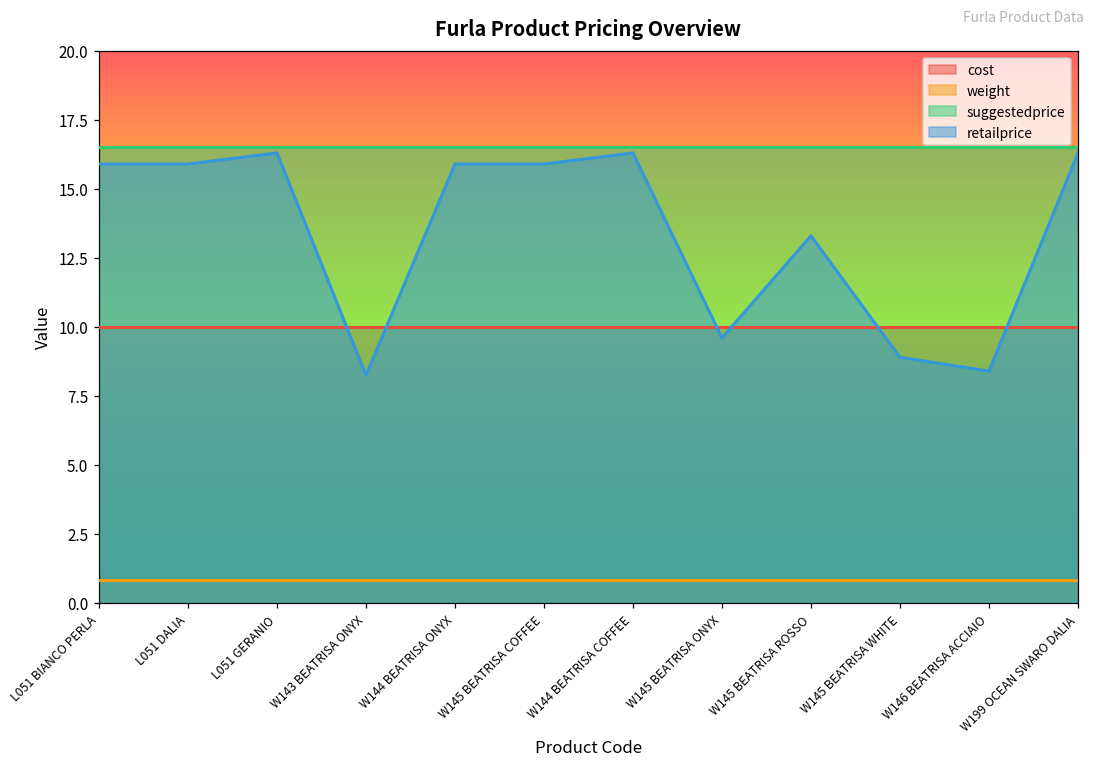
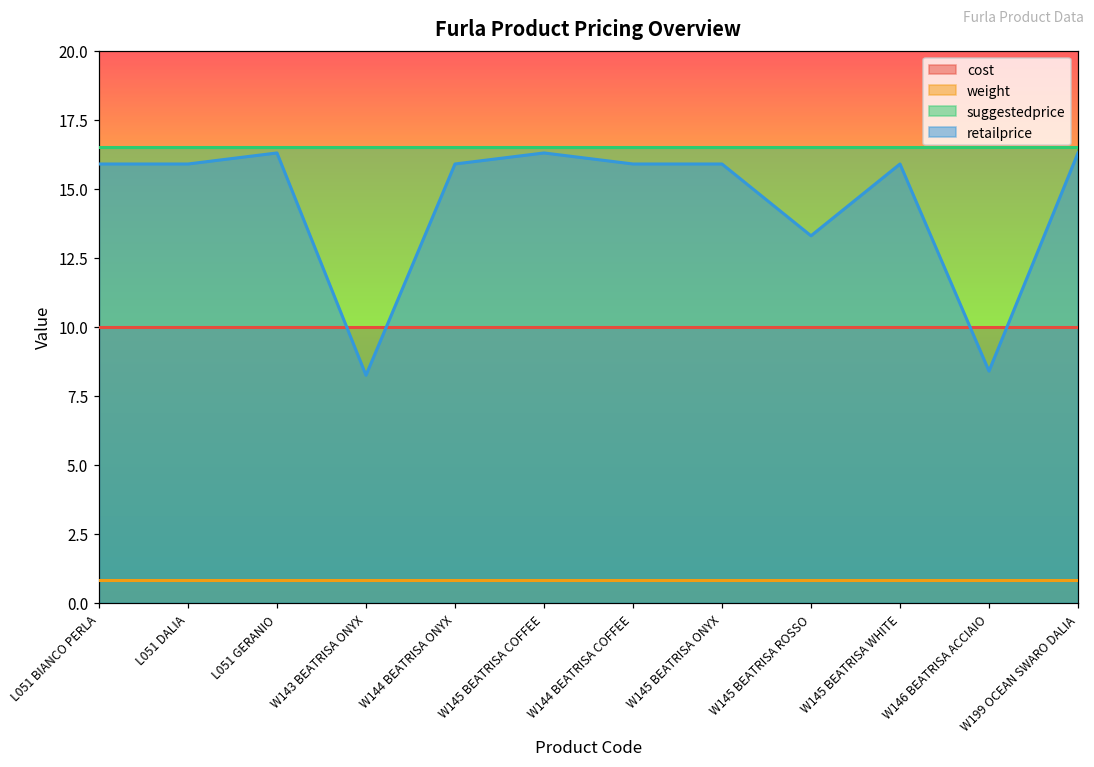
  {
    "cost": {
      "L051 BIANCO PERLA": 10.0,
      "L051 DALIA": 10.0,
      "L051 GERANIO": 10.0,
      "W143 BEATRISA ONYX": 10.0,
      "W144 BEATRISA ONYX": 10.0,
      "W145 BEATRISA COFFEE": 10.0,
      "W144 BEATRISA COFFEE": 10.0,
      "W145 BEATRISA ONYX": 10.0,
      "W145 BEATRISA ROSSO": 10.0,
      "W145 BEATRISA WHITE": 10.0,
      "W146 BEATRISA ACCIAIO": 10.0,
      "W199 OCEAN SWARO DALIA": 10.0
    },
    "weight": {
      "L051 BIANCO PERLA": 0.9,
      "L051 DALIA": 0.9,
      "L051 GERANIO": 0.9,
      "W143 BEATRISA ONYX": 0.9,
      "W144 BEATRISA ONYX": 0.9,
      "W145 BEATRISA COFFEE": 0.9,
      "W144 BEATRISA COFFEE": 0.9,
      "W145 BEATRISA ONYX": 0.9,
      "W145 BEATRISA ROSSO": 0.9,
      "W145 BEATRISA WHITE": 0.9,
      "W146 BEATRISA ACCIAIO": 0.9,
      "W199 OCEAN SWARO DALIA": 0.9
    },
    "suggestedprice": {
      "L051 BIANCO PERLA": 16.5,
      "L051 DALIA": 16.5,
      "L051 GERANIO": 16.5,
      "W143 BEATRISA ONYX": 16.5,
      "W144 BEATRISA ONYX": 16.5,
      "W145 BEATRISA COFFEE": 16.5,
      "W144 BEATRISA COFFEE": 16.5,
      "W145 BEATRISA ONYX": 16.5,
      "W145 BEATRISA ROSSO": 16.5,
      "W145 BEATRISA WHITE": 16.5,
      "W146 BEATRISA ACCIAIO": 16.5,
      "W199 OCEAN SWARO DALIA": 16.5
    },
    "retailprice": {
      "L051 BIANCO PERLA": 15.9,
      "L051 DALIA": 15.9,
      "L051 GERANIO": 16.3,
      "W143 BEATRISA ONYX": 8.3,
      "W144 BEATRISA ONYX": 15.9,
-     "W145 BEATRISA COFFEE": 15.9,
-     "W144 BEATRISA COFFEE": 16.3,
-     "W145 BEATRISA ONYX": 9.6,
+     "W145 BEATRISA COFFEE": 16.3,
+     "W144 BEATRISA COFFEE": 15.9,
+     "W145 BEATRISA ONYX": 15.9,
      "W145 BEATRISA ROSSO": 13.3,
-     "W145 BEATRISA WHITE": 8.9,
+     "W145 BEATRISA WHITE": 15.9,
      "W146 BEATRISA ACCIAIO": 8.4,
      "W199 OCEAN SWARO DALIA": 16.3
    }
  }
